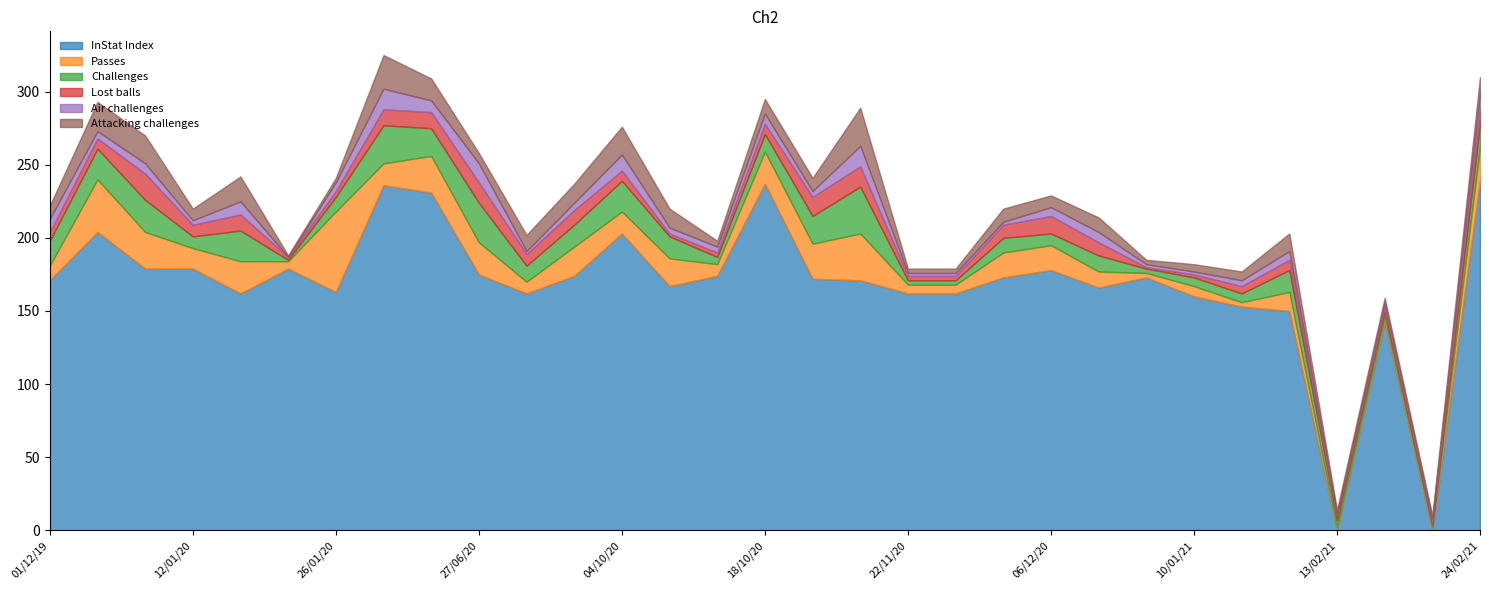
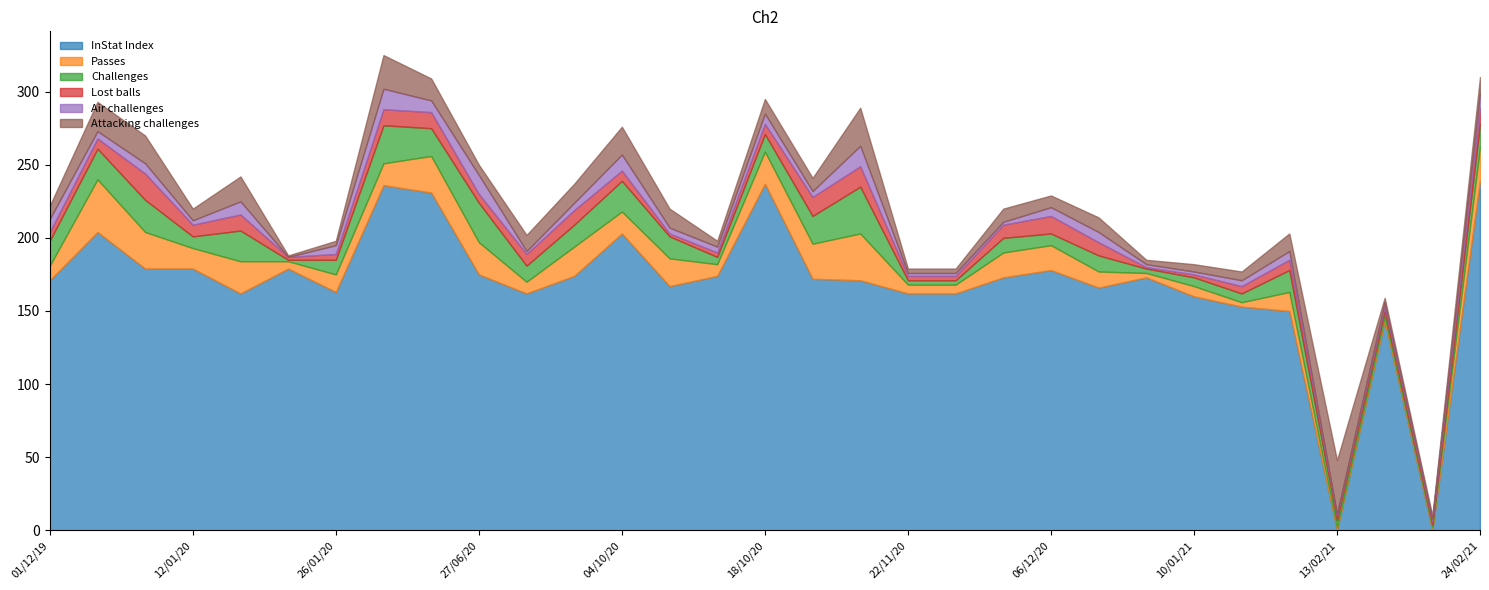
  {
    "InStat Index": {
      "01/12/19": 171,
      "12/01/20": 179,
      "26/01/20": 163,
      "27/06/20": 175,
      "04/10/20": 203,
      "18/10/20": 237,
      "22/11/20": 162,
      "06/12/20": 178,
      "10/01/21": 160,
      "13/02/21": 0,
      "24/02/21": 239
    },
    "Passes": {
      "01/12/19": 10,
      "12/01/20": 14,
-     "26/01/20": 55,
+     "26/01/20": 12,
      "27/06/20": 22,
      "04/10/20": 15,
      "18/10/20": 22,
      "22/11/20": 6,
      "06/12/20": 17,
      "10/01/21": 7,
      "13/02/21": 2,
      "24/02/21": 23
    },
    "Challenges": {
      "01/12/19": 17,
      "12/01/20": 8,
      "26/01/20": 10,
      "27/06/20": 27,
      "04/10/20": 21,
      "18/10/20": 12,
      "22/11/20": 3,
      "06/12/20": 8,
      "10/01/21": 6,
      "13/02/21": 5,
      "24/02/21": 16
    },
    "Lost balls": {
      "01/12/19": 6,
      "12/01/20": 8,
      "26/01/20": 4,
-     "27/06/20": 14,
+     "27/06/20": 6,
      "04/10/20": 7,
      "18/10/20": 7,
      "22/11/20": 3,
      "06/12/20": 12,
      "10/01/21": 2,
      "24/02/21": 11
    },
    "Air challenges": {
      "01/12/19": 9,
      "12/01/20": 3,
      "26/01/20": 6,
      "27/06/20": 13,
      "04/10/20": 11,
      "18/10/20": 7,
      "22/11/20": 2,
      "06/12/20": 6,
      "10/01/21": 2,
      "24/02/21": 10
    },
    "Attacking challenges": {
      "01/12/19": 9,
      "12/01/20": 8,
      "26/01/20": 3,
      "27/06/20": 7,
      "04/10/20": 19,
      "18/10/20": 10,
      "22/11/20": 3,
      "06/12/20": 8,
      "10/01/21": 5,
-     "13/02/21": 3,
+     "13/02/21": 37,
      "24/02/21": 11
    }
  }
